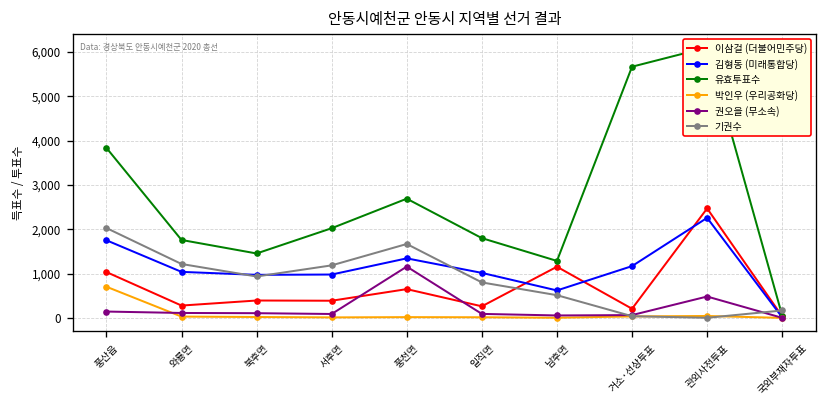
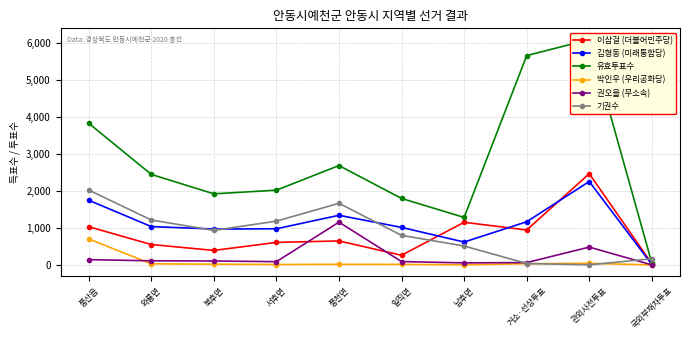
  {
    "이삼걸 (더불어민주당)": {
      "풍산읍": "1,000",
-     "와룡면": "300",
+     "와룡면": "600",
      "북후면": "400",
-     "서후면": "400",
+     "서후면": "600",
      "풍천면": "700",
      "일직면": "300",
      "남후면": "1,200",
-     "거소·선상투표": "200",
+     "거소·선상투표": "900",
      "관외사전투표": "2,500"
    },
    "김형동 (미래통합당)": {
      "풍산읍": "1,800",
      "와룡면": "1,000",
      "서후면": "1,000",
      "풍천면": "1,300",
      "일직면": "1,000",
      "남후면": "600",
      "거소·선상투표": "1,200",
      "관외사전투표": "2,300"
    },
    "유효투표수": {
      "풍산읍": "3,800",
-     "와룡면": "1,800",
-     "북후면": "1,500",
+     "와룡면": "2,500",
+     "북후면": "1,900",
      "서후면": "2,000",
      "풍천면": "2,700",
      "일직면": "1,800",
      "남후면": "1,300",
      "거소·선상투표": "5,700"
    },
    "박인우 (우리공화당)": {
      "풍산읍": "700",
      "와룡면": "0",
      "북후면": "0",
      "서후면": "0",
      "풍천면": "0",
      "일직면": "0"
    },
    "권오을 (무소속)": {
      "풍산읍": "100",
      "와룡면": "100",
      "북후면": "100",
      "서후면": "100",
      "풍천면": "1,200",
      "일직면": "100",
      "관외사전투표": "500"
    },
    "기권수": {
      "풍산읍": "2,000",
      "와룡면": "1,200",
      "서후면": "1,200",
      "풍천면": "1,700",
      "일직면": "800",
      "남후면": "500",
      "국외부재자투표": "200"
    }
  }
